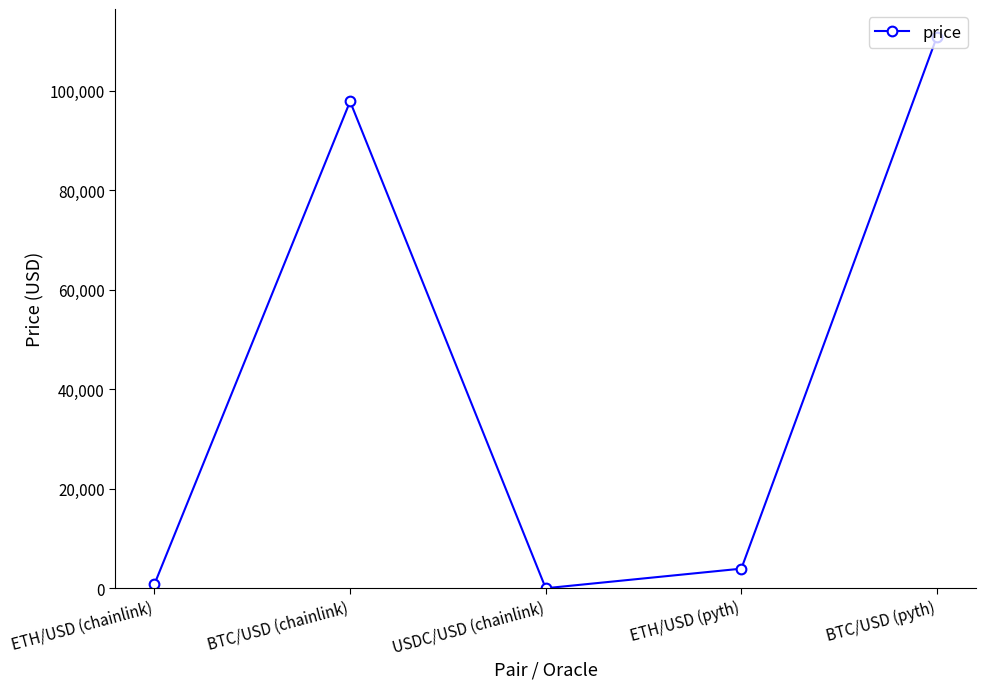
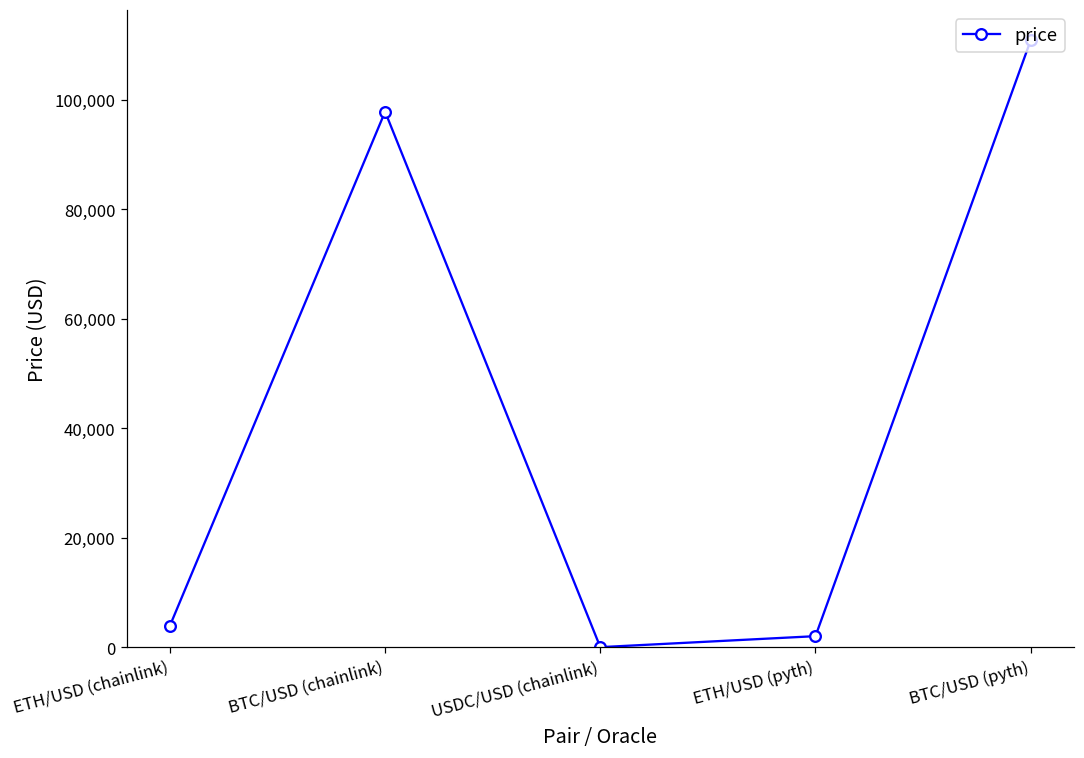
  {
-   "ETH/USD (chainlink)": "1,000",
+   "ETH/USD (chainlink)": "4,000",
    "BTC/USD (chainlink)": "98,000",
    "USDC/USD (chainlink)": "0",
-   "ETH/USD (pyth)": "4,000"
+   "ETH/USD (pyth)": "2,000"
  }
